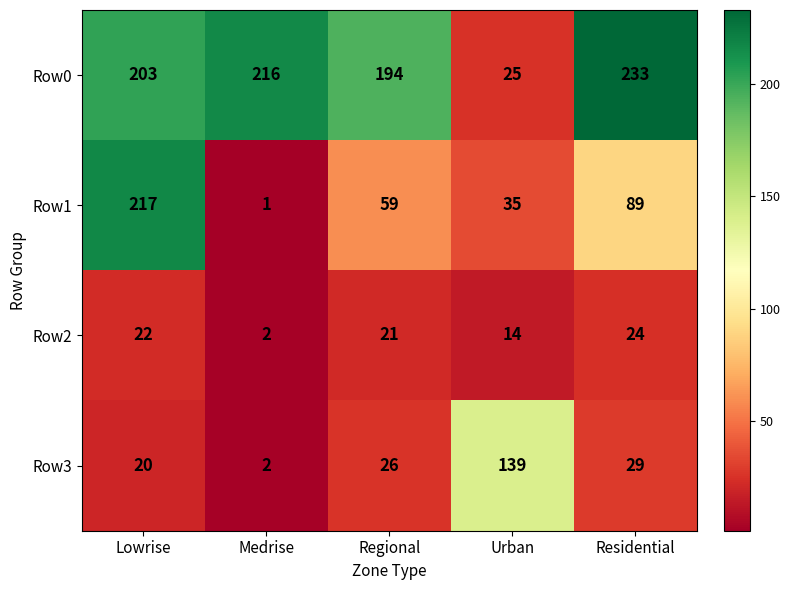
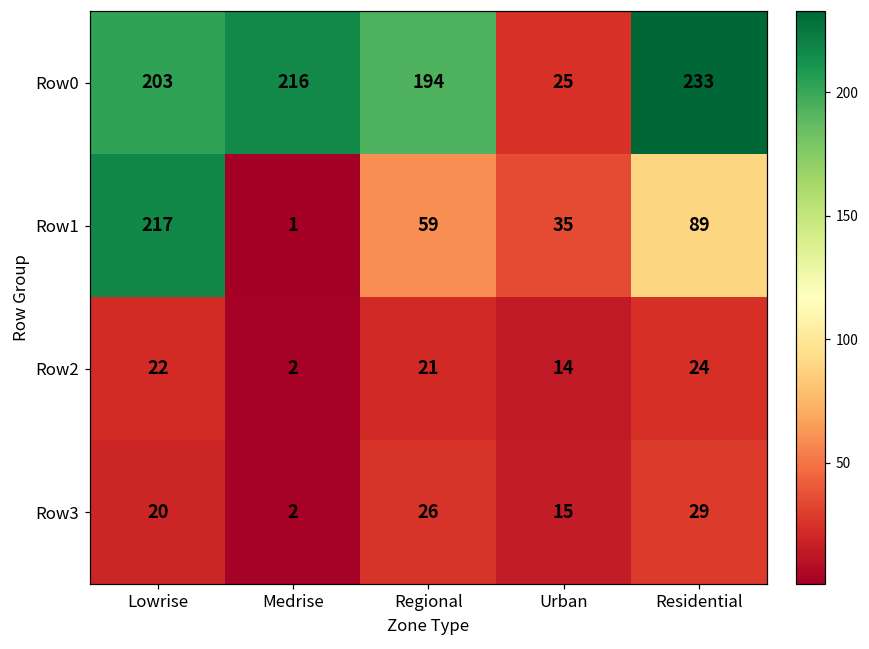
  {
    "Row0": {
      "Lowrise": 203,
      "Medrise": 216,
      "Regional": 194,
      "Urban": 25,
      "Residential": 233
    },
    "Row1": {
      "Lowrise": 217,
      "Medrise": 1,
      "Regional": 59,
      "Urban": 35,
      "Residential": 89
    },
    "Row2": {
      "Lowrise": 22,
      "Medrise": 2,
      "Regional": 21,
      "Urban": 14,
      "Residential": 24
    },
    "Row3": {
      "Lowrise": 20,
      "Medrise": 2,
      "Regional": 26,
-     "Urban": 139,
+     "Urban": 15,
      "Residential": 29
    }
  }
